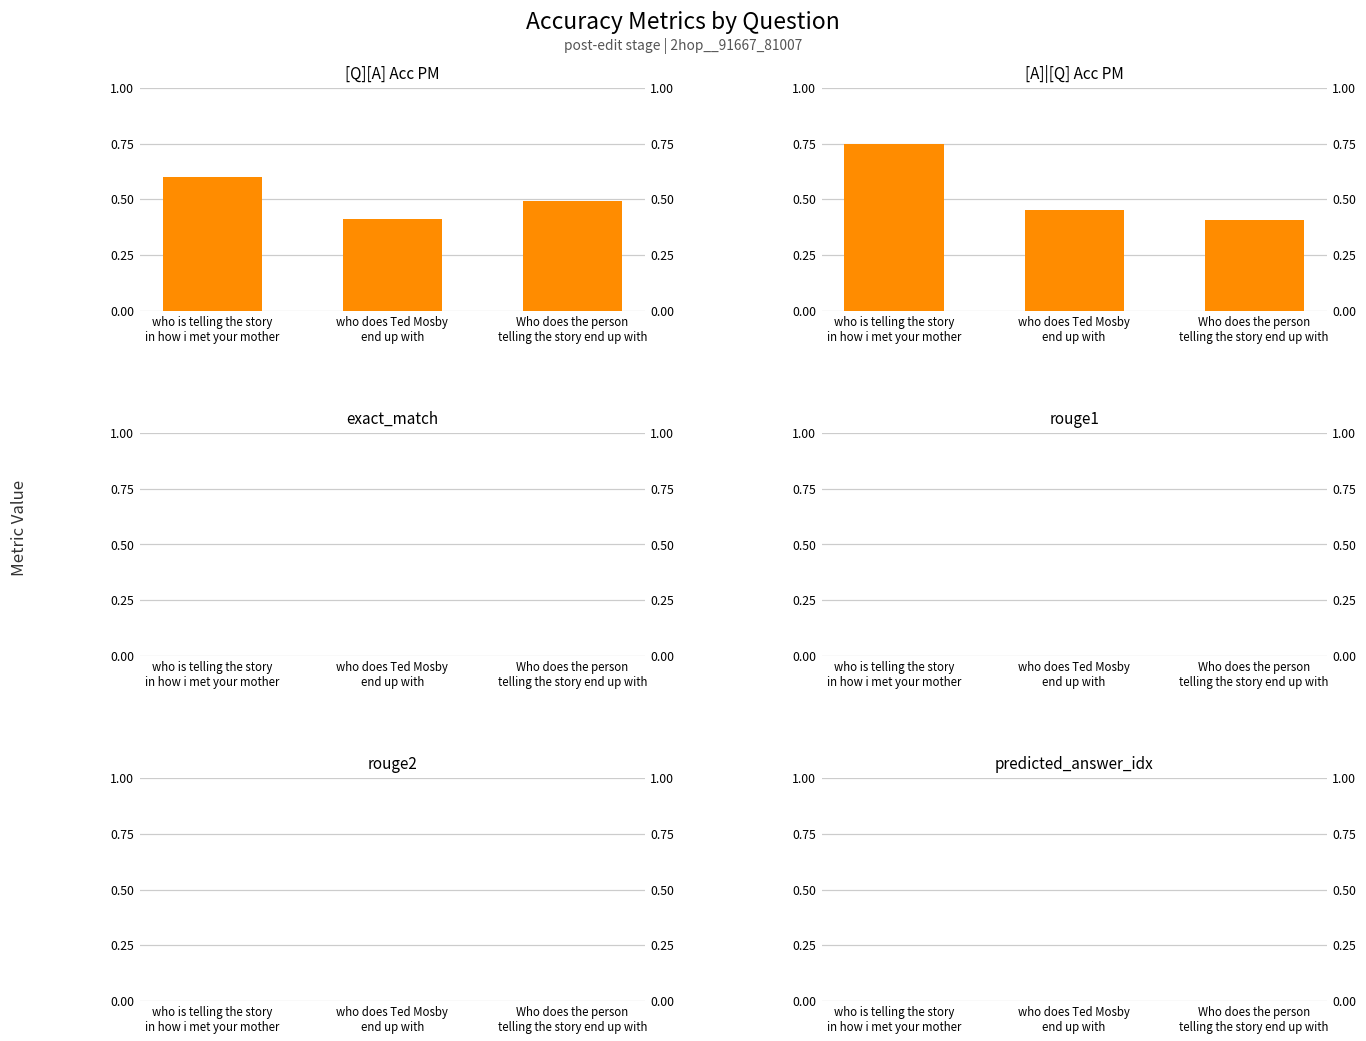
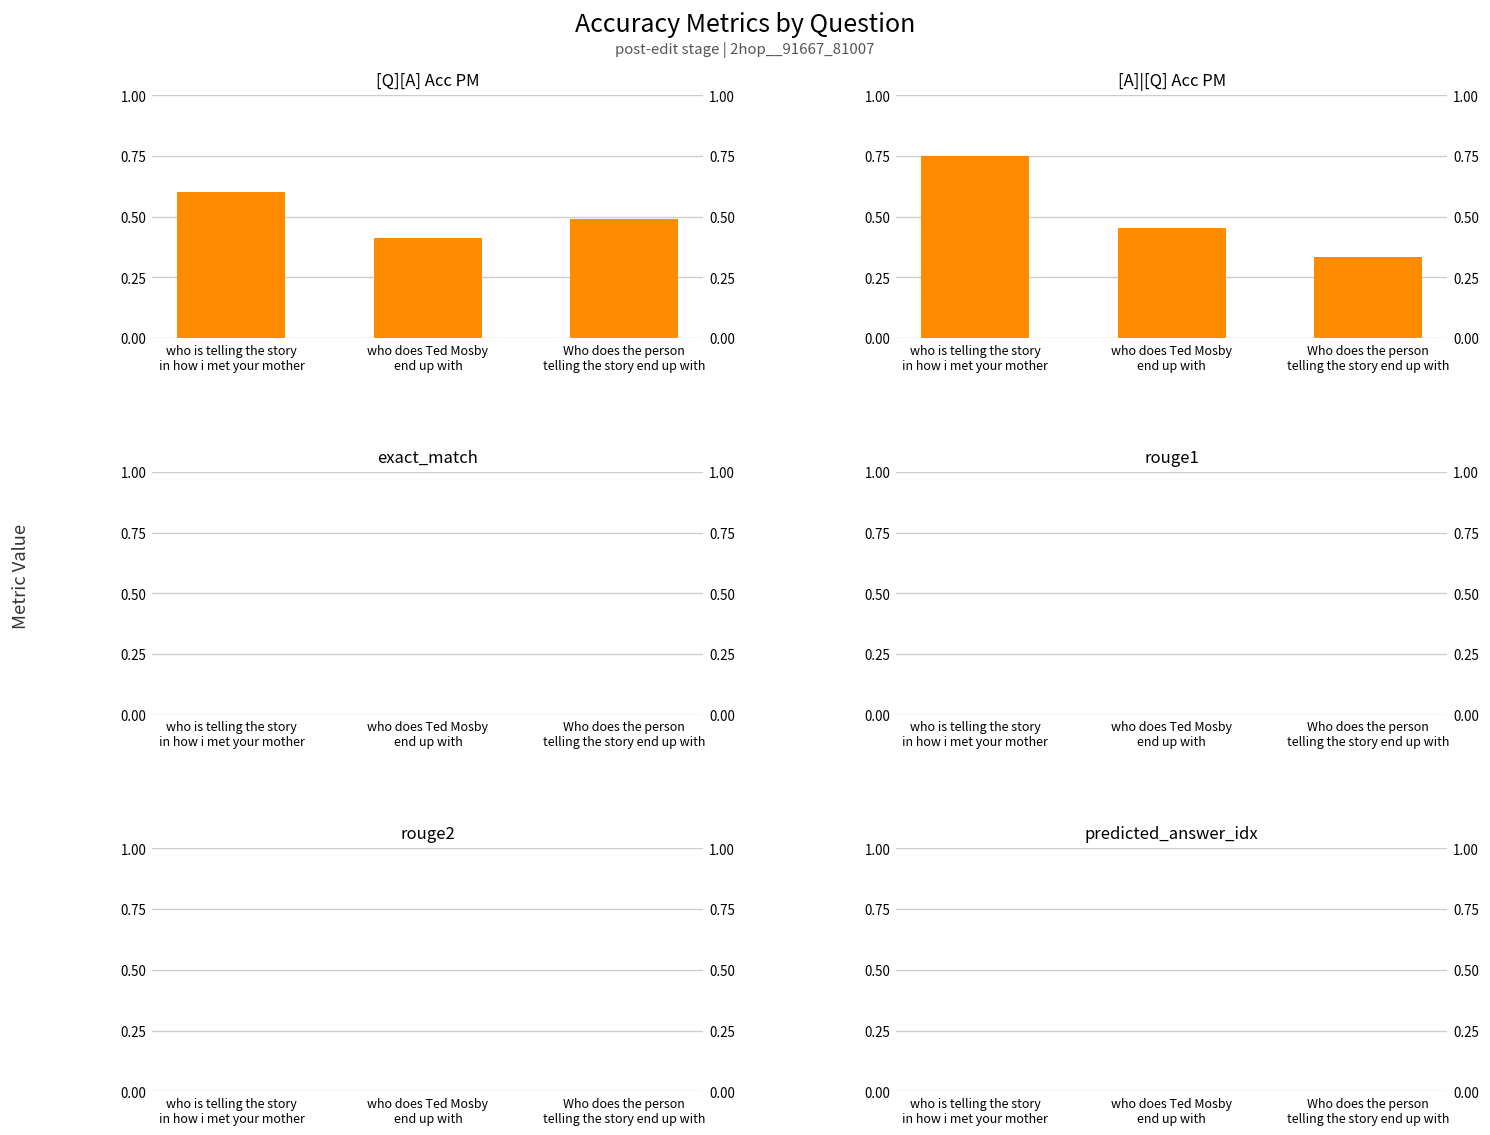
  {
    "[Q][A] Acc PM": {
      "who is telling the story in how i met your mother": 0.60,
      "who does Ted Mosby end up with": 0.41,
      "Who does the person telling the story end up with": 0.49
    },
    "[A]|[Q] Acc PM": {
      "who is telling the story in how i met your mother": 0.75,
      "who does Ted Mosby end up with": 0.45,
-     "Who does the person telling the story end up with": 0.41
+     "Who does the person telling the story end up with": 0.33
    },
    "exact_match": {
      "who is telling the story in how i met your mother": 0.00,
      "who does Ted Mosby end up with": 0.00,
      "Who does the person telling the story end up with": 0.00
    },
    "rouge1": {
      "who is telling the story in how i met your mother": 0.00,
      "who does Ted Mosby end up with": 0.00,
      "Who does the person telling the story end up with": 0.00
    },
    "rouge2": {
      "who is telling the story in how i met your mother": 0.00,
      "who does Ted Mosby end up with": 0.00,
      "Who does the person telling the story end up with": 0.00
    },
    "predicted_answer_idx": {
      "who is telling the story in how i met your mother": 0.00,
      "who does Ted Mosby end up with": 0.00,
      "Who does the person telling the story end up with": 0.00
    }
  }
